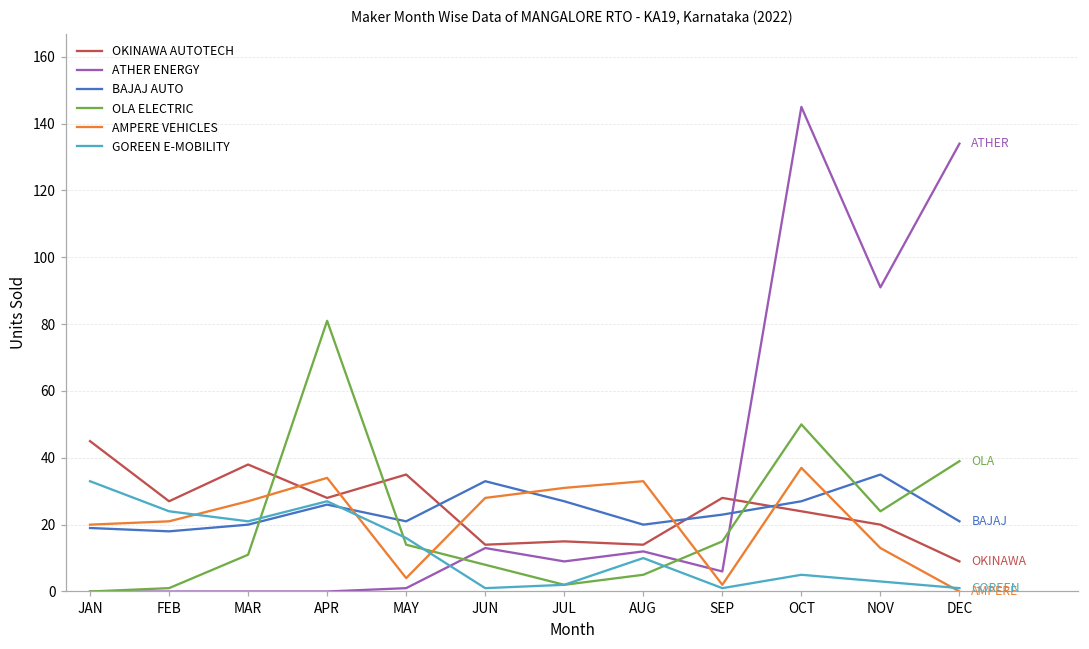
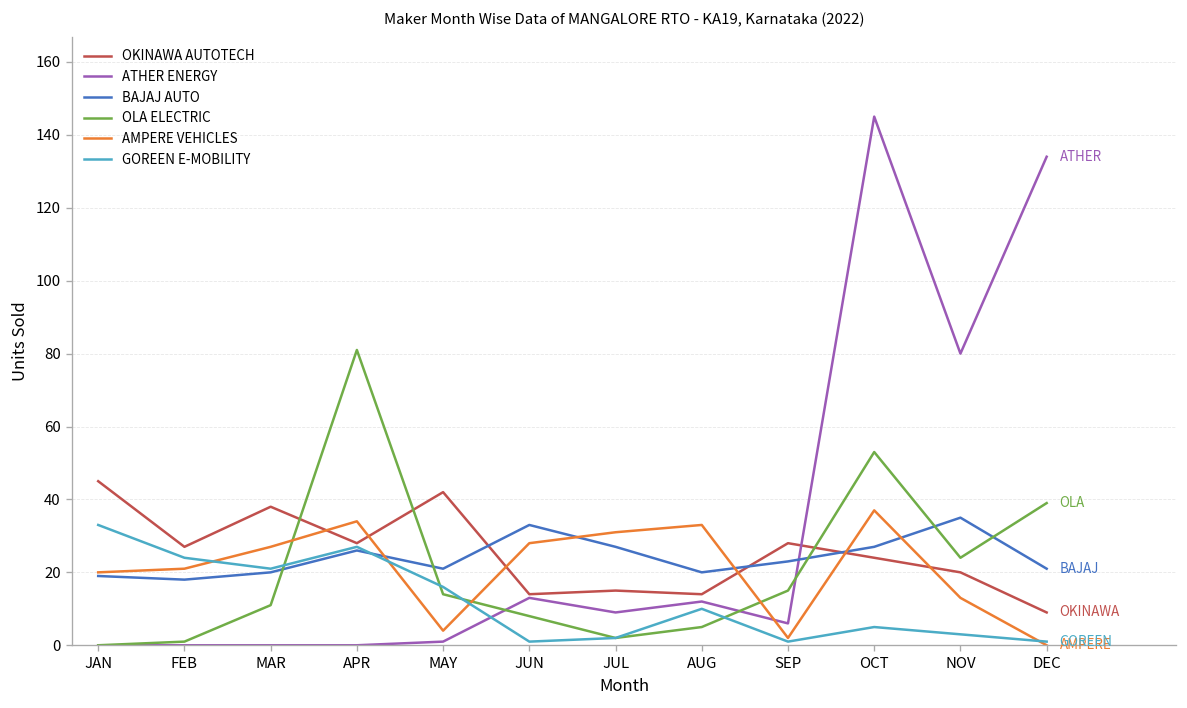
  {
    "OKINAWA AUTOTECH": {
      "JAN": 45,
      "FEB": 27,
      "MAR": 38,
      "APR": 28,
-     "MAY": 35,
+     "MAY": 42,
      "JUN": 14,
      "JUL": 15,
      "AUG": 14,
      "SEP": 28,
      "OCT": 24,
      "NOV": 20,
      "DEC": 9
    },
    "ATHER ENERGY": {
      "FEB": 0,
      "MAR": 0,
      "APR": 0,
      "MAY": 1,
      "JUN": 13,
      "JUL": 9,
      "AUG": 12,
      "SEP": 6,
      "OCT": 145,
-     "NOV": 91,
+     "NOV": 80,
      "DEC": 134
    },
    "OLA ELECTRIC": {
      "FEB": 1,
      "MAR": 11,
      "APR": 81,
      "MAY": 14,
      "JUN": 8,
      "AUG": 5,
      "SEP": 15,
-     "OCT": 50,
+     "OCT": 53,
      "NOV": 24,
      "DEC": 39
    },
    "AMPERE VEHICLES": {
      "JAN": 20,
      "FEB": 21,
      "MAR": 27,
      "APR": 34,
      "MAY": 4,
      "JUN": 28,
      "JUL": 31,
      "AUG": 33,
      "SEP": 2,
      "OCT": 37,
      "NOV": 13,
      "DEC": 0
    }
  }
